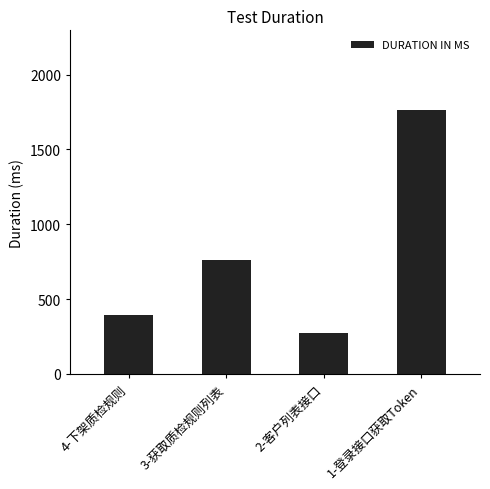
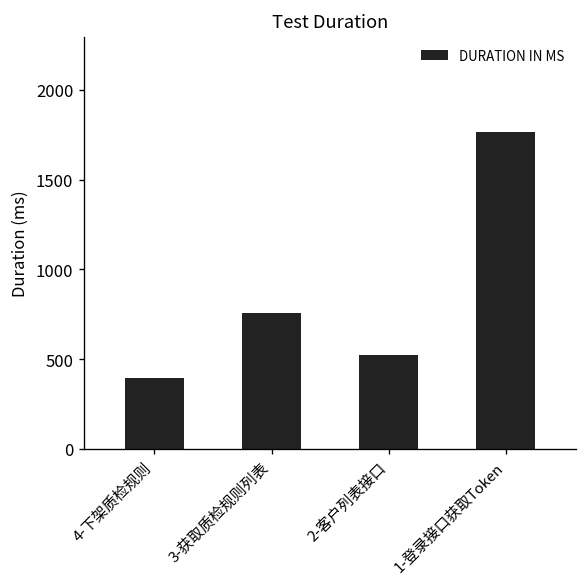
  {
    "4-下架质检规则": 390,
    "3-获取质检规则列表": 760,
-   "2-客户列表接口": 270,
+   "2-客户列表接口": 520,
    "1-登录接口获取Token": 1770
  }
